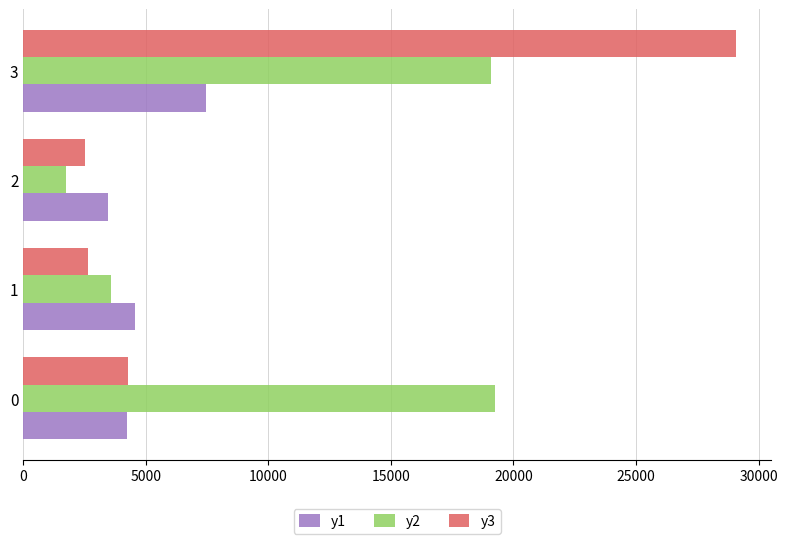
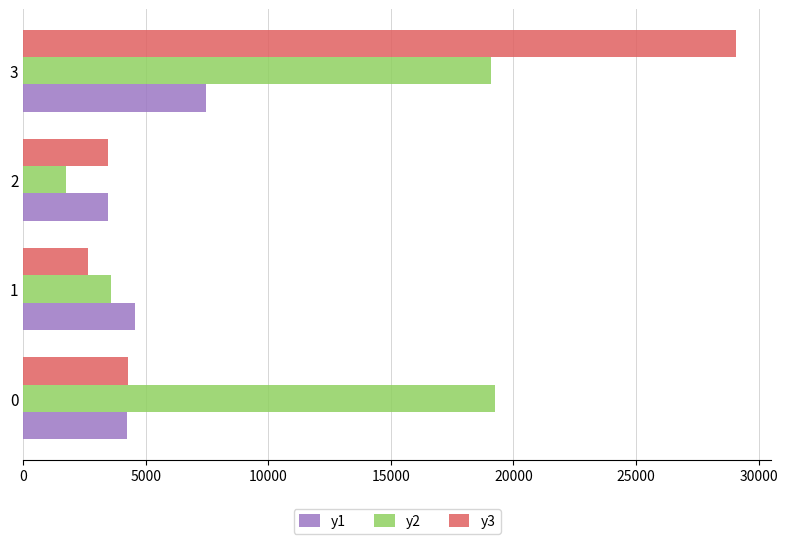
  {
    "y1": {
      "3": 7400,
      "2": 3400,
      "1": 4600,
      "0": 4200
    },
    "y2": {
      "3": 19100,
      "2": 1700,
      "1": 3600,
      "0": 19300
    },
    "y3": {
      "3": 29100,
-     "2": 2500,
+     "2": 3500,
      "1": 2600,
      "0": 4300
    }
  }
